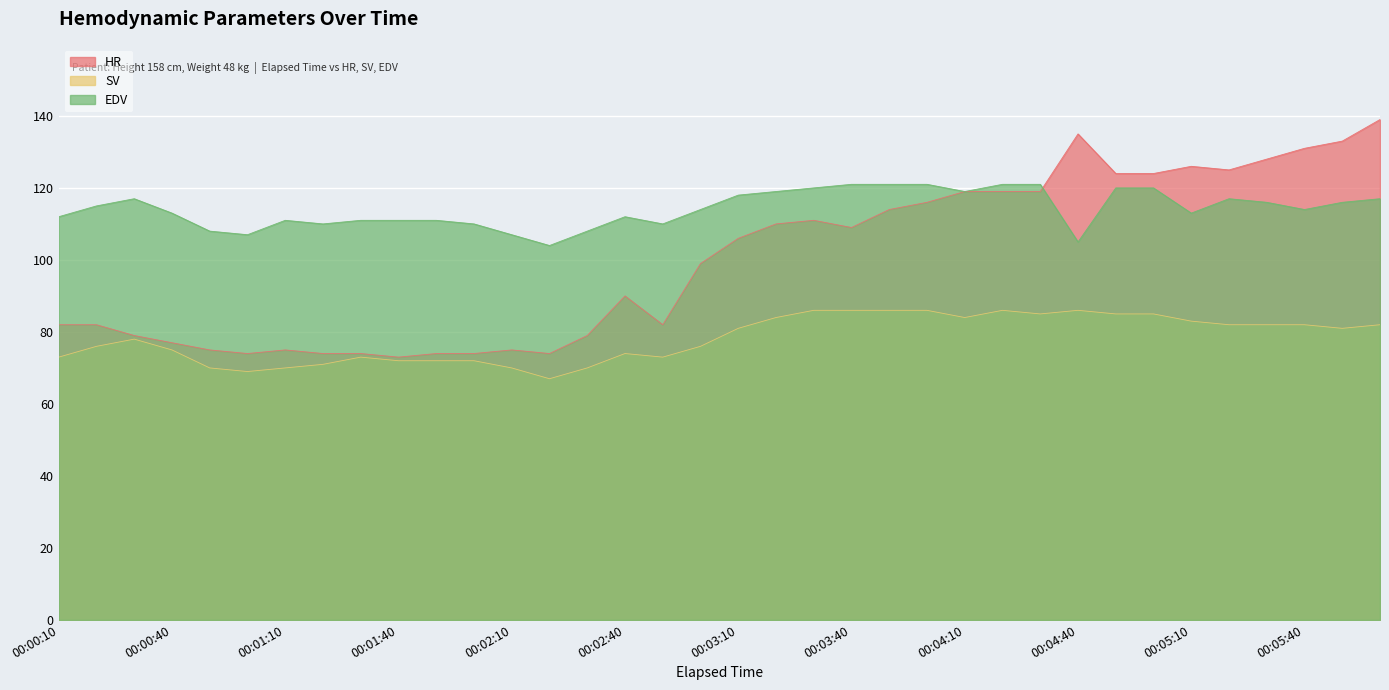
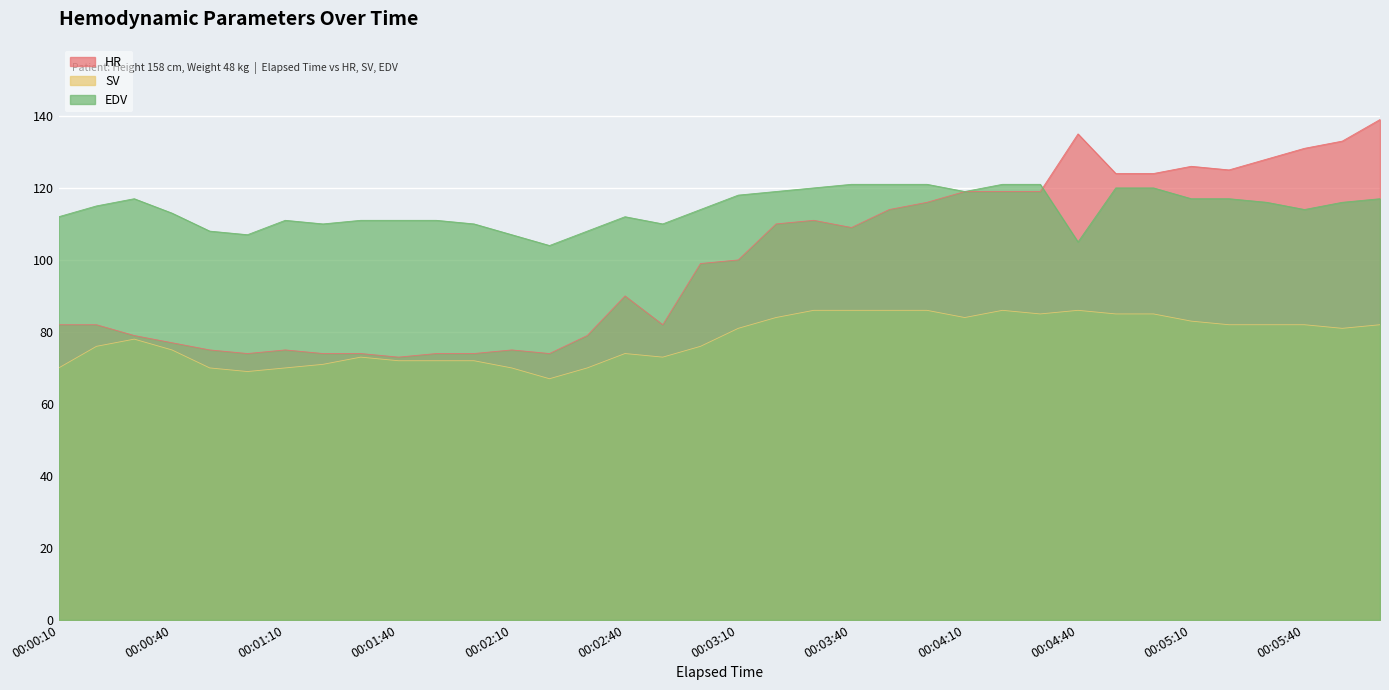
  {
    "HR": {
      "00:00:10": 82,
      "00:00:40": 77,
      "00:01:10": 75,
      "00:01:40": 73,
      "00:02:10": 75,
      "00:02:40": 90,
-     "00:03:10": 106,
+     "00:03:10": 100,
      "00:03:40": 109,
      "00:04:40": 135,
      "00:05:10": 126,
      "00:05:40": 131
    },
    "SV": {
-     "00:00:10": 73,
+     "00:00:10": 70,
      "00:00:40": 75,
      "00:01:10": 70,
      "00:01:40": 72,
      "00:02:10": 70,
      "00:02:40": 74,
      "00:03:10": 81,
      "00:03:40": 86,
      "00:04:10": 84,
      "00:04:40": 86,
      "00:05:10": 83,
      "00:05:40": 82
    },
    "EDV": {
      "00:00:10": 112,
      "00:00:40": 113,
      "00:01:10": 111,
      "00:01:40": 111,
      "00:02:10": 107,
      "00:02:40": 112,
      "00:03:10": 118,
      "00:03:40": 121,
      "00:04:40": 105,
-     "00:05:10": 113,
+     "00:05:10": 117,
      "00:05:40": 114
    }
  }
